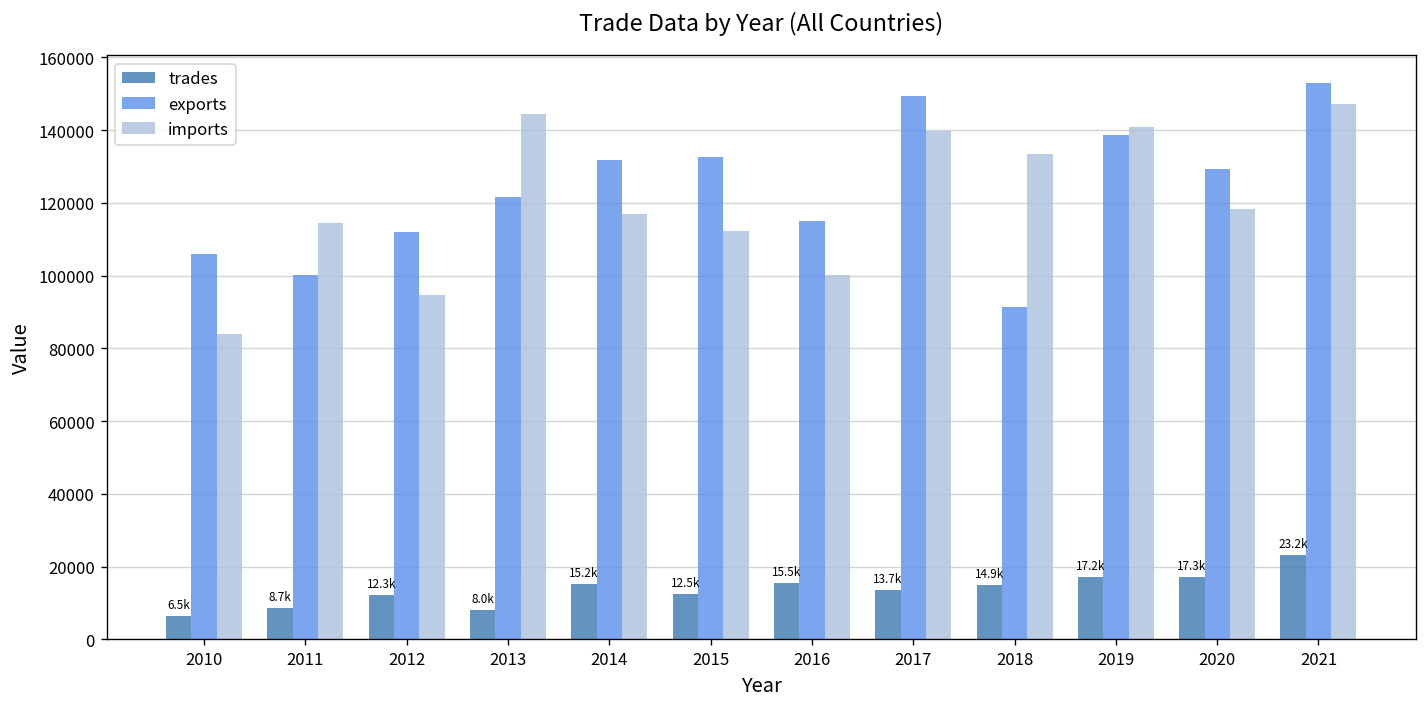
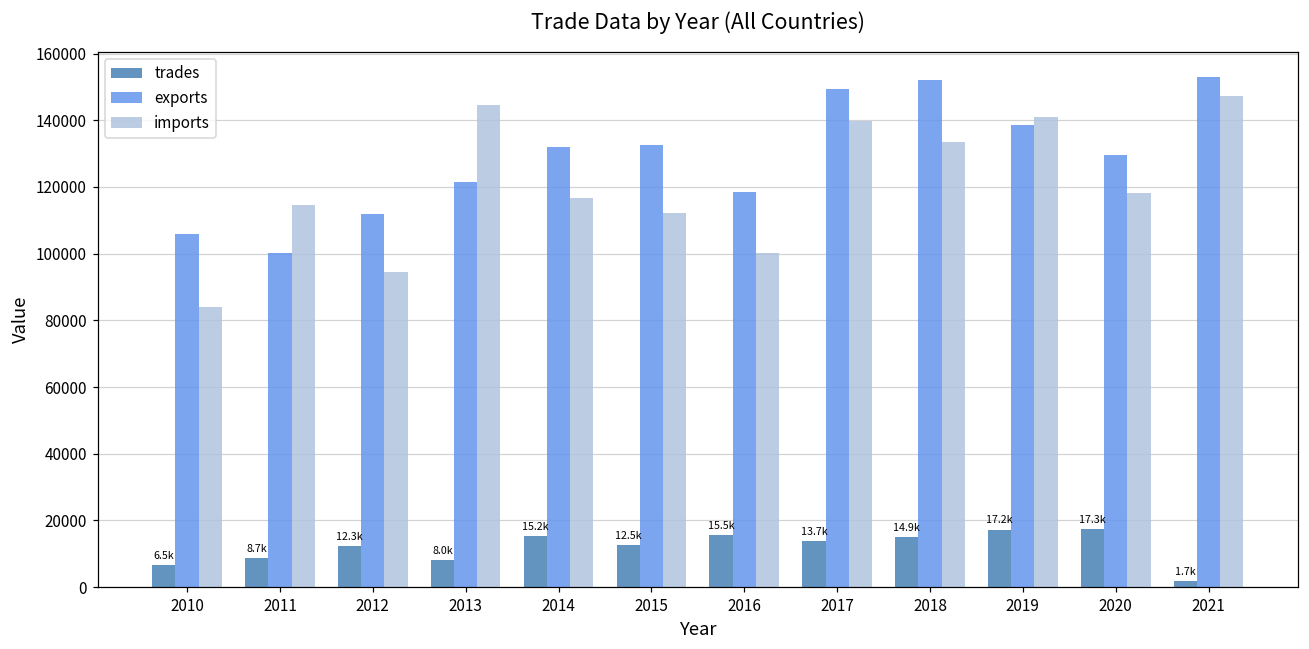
  {
    "trades": {
      "2010": "6.5k",
      "2011": "8.7k",
      "2012": "12.3k",
      "2013": "8.0k",
      "2014": "15.2k",
      "2015": "12.5k",
      "2016": "15.5k",
      "2017": "13.7k",
      "2018": "14.9k",
      "2019": "17.2k",
      "2020": "17.3k",
-     "2021": "23.2k"
+     "2021": "1.7k"
    },
    "exports": {
      "2010": "106000",
      "2011": "100000",
      "2012": "112000",
      "2013": "122000",
      "2014": "132000",
      "2015": "133000",
-     "2016": "115000",
+     "2016": "119000",
      "2017": "149000",
-     "2018": "91000",
+     "2018": "152000",
      "2019": "139000",
      "2020": "129000",
      "2021": "153000"
    },
    "imports": {
      "2010": "84000",
      "2011": "115000",
      "2012": "95000",
      "2013": "144000",
      "2014": "117000",
      "2015": "112000",
      "2016": "100000",
      "2017": "140000",
      "2018": "134000",
      "2019": "141000",
      "2020": "118000",
      "2021": "147000"
    }
  }
